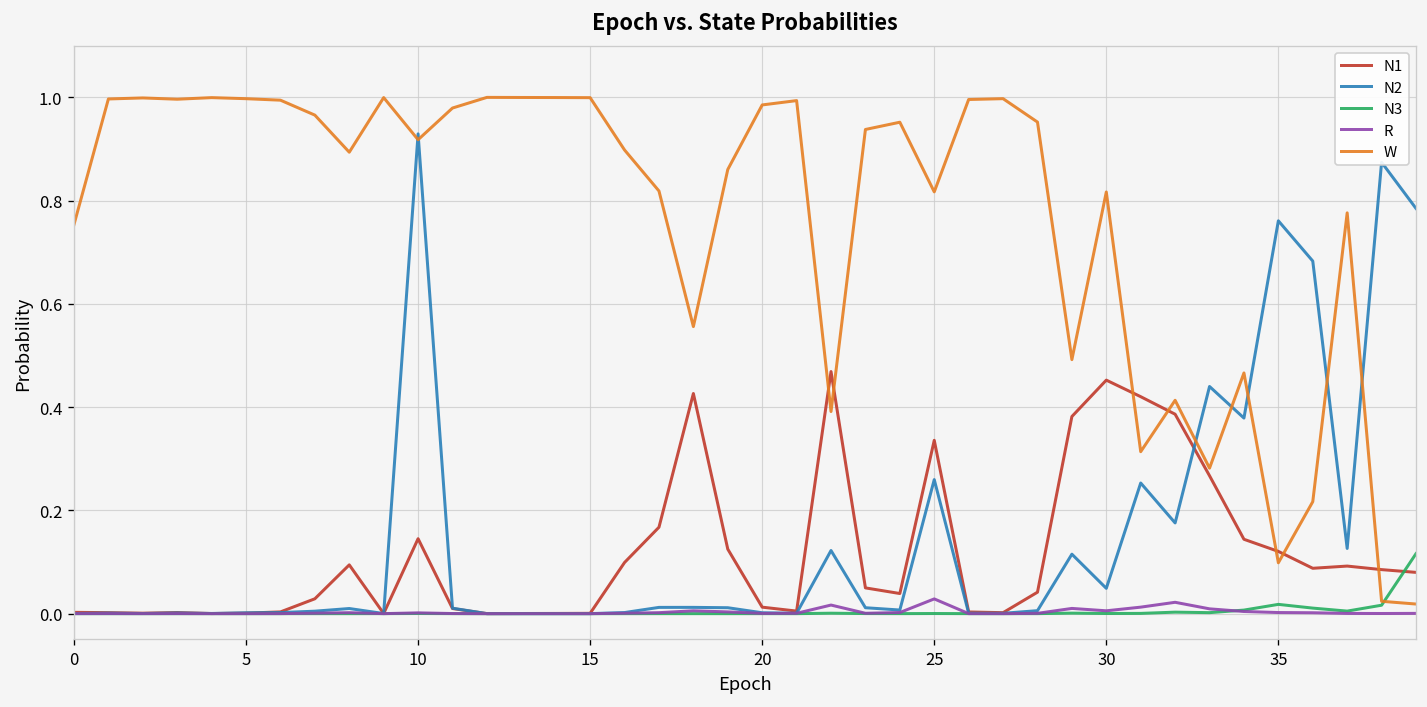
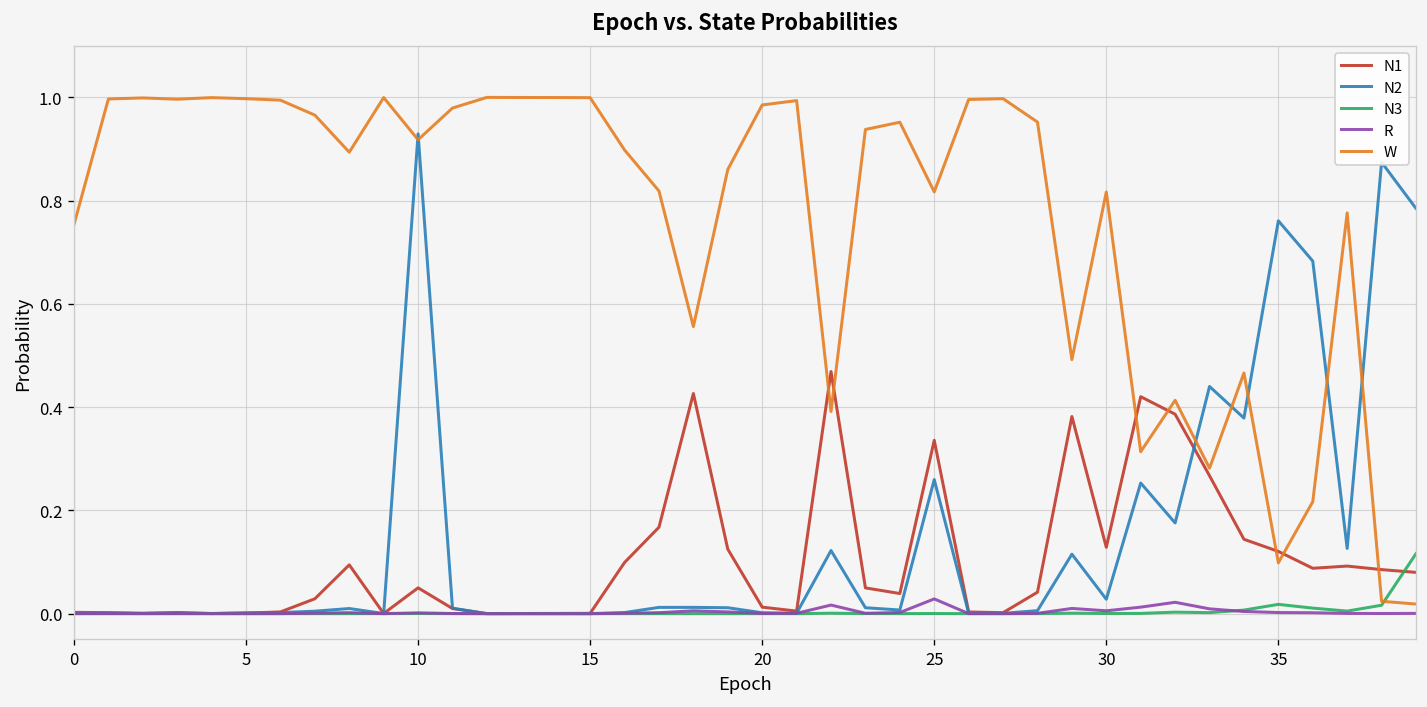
  {
    "N1": {
-     "10": 0.15,
+     "10": 0.05,
      "20": 0.01,
      "25": 0.34,
-     "30": 0.45,
+     "30": 0.13,
      "35": 0.12
    },
    "N2": {
      "10": 0.93,
      "25": 0.26,
-     "30": 0.05,
+     "30": 0.03,
      "35": 0.76
    },
    "N3": {
      "25": 0.00,
      "35": 0.02
    },
    "R": {
      "25": 0.03,
      "35": 0.00
    },
    "W": {
      "0": 0.75,
      "5": 1.00,
      "10": 0.92,
      "15": 1.00,
      "20": 0.99,
      "25": 0.82,
      "30": 0.82,
      "35": 0.10
    }
  }
